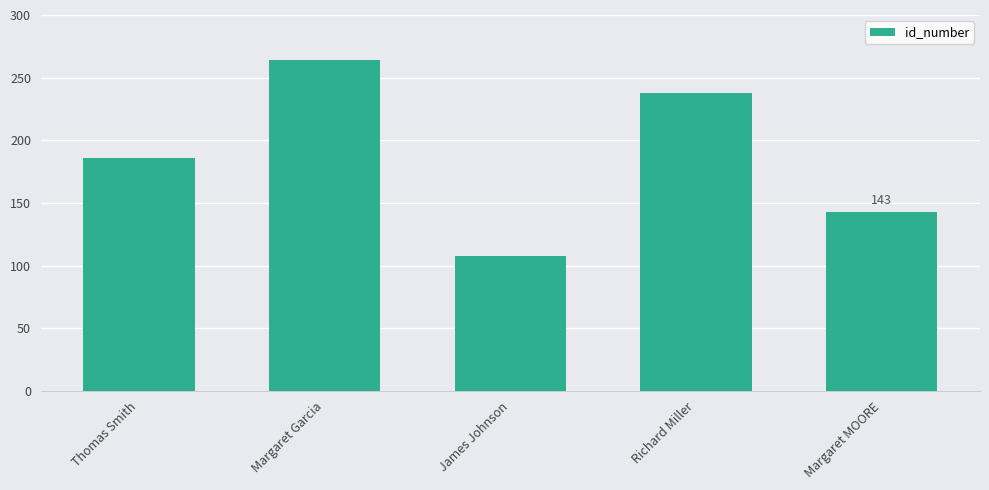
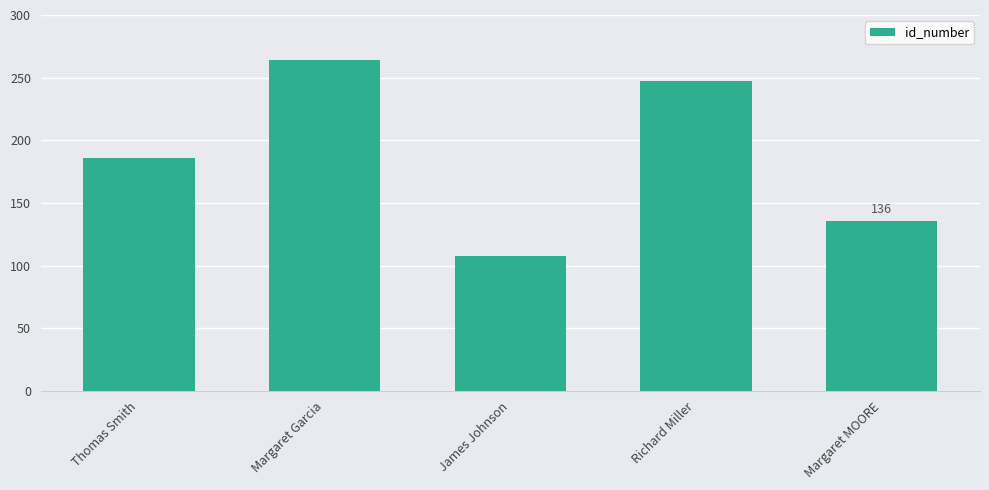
  {
-   "Richard Miller": 238,
-   "Margaret MOORE": 143
+   "Richard Miller": 247,
+   "Margaret MOORE": 136
  }
